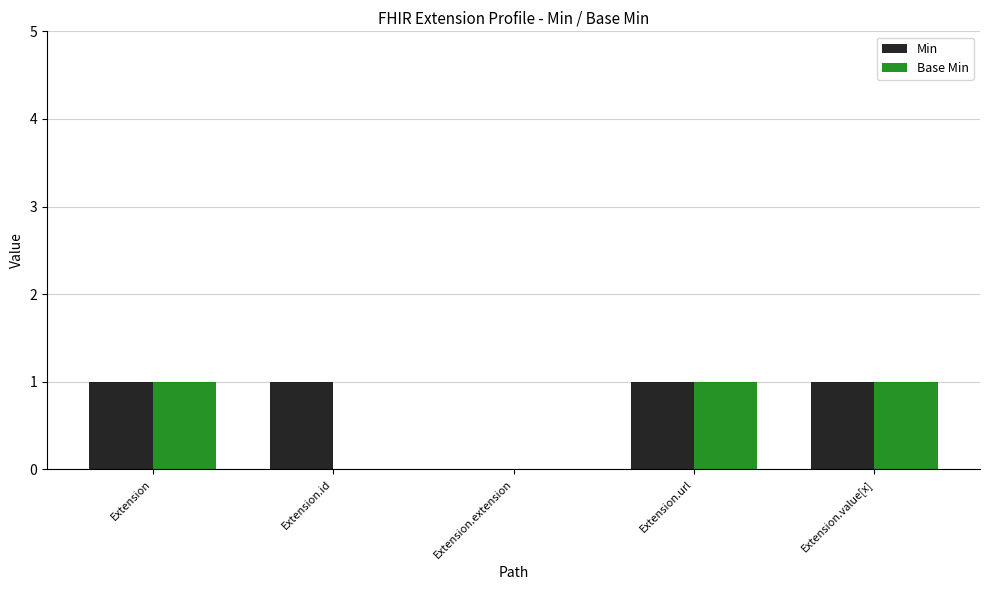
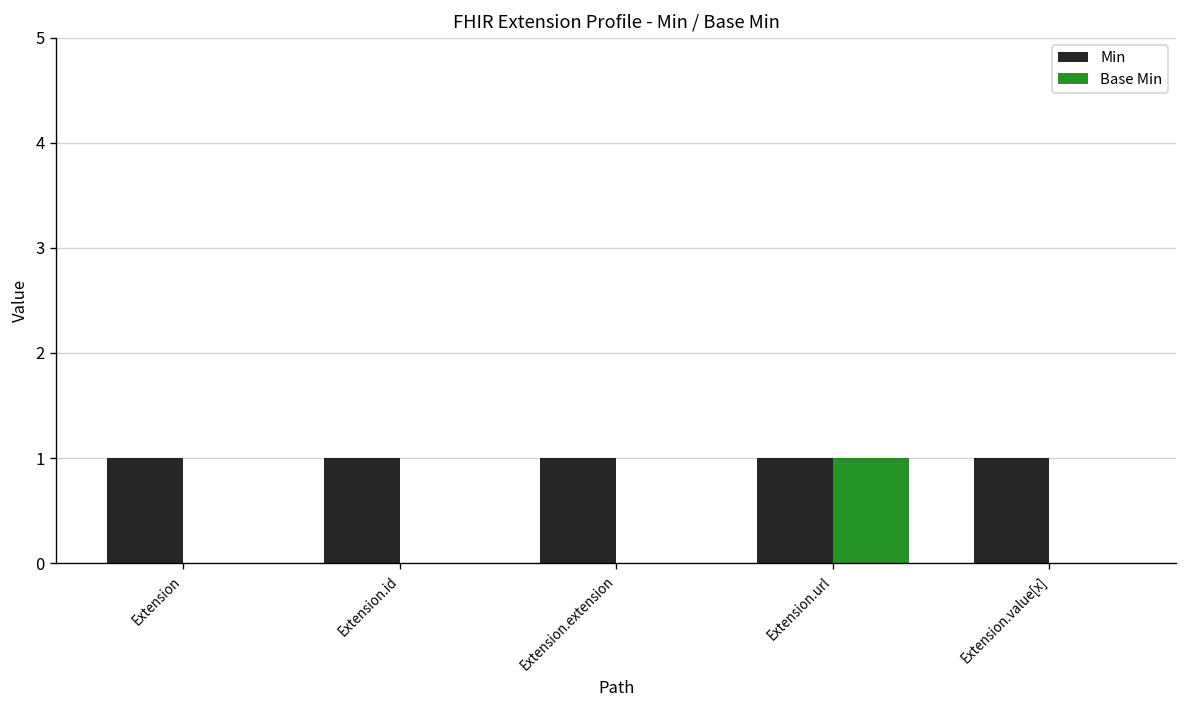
  {
    "Min": {
      "Extension": 1,
      "Extension.id": 1,
-     "Extension.extension": 0,
+     "Extension.extension": 1,
      "Extension.url": 1,
      "Extension.value[x]": 1
    },
    "Base Min": {
-     "Extension": 1,
+     "Extension": 0,
      "Extension.id": 0,
      "Extension.extension": 0,
      "Extension.url": 1,
-     "Extension.value[x]": 1
+     "Extension.value[x]": 0
    }
  }
